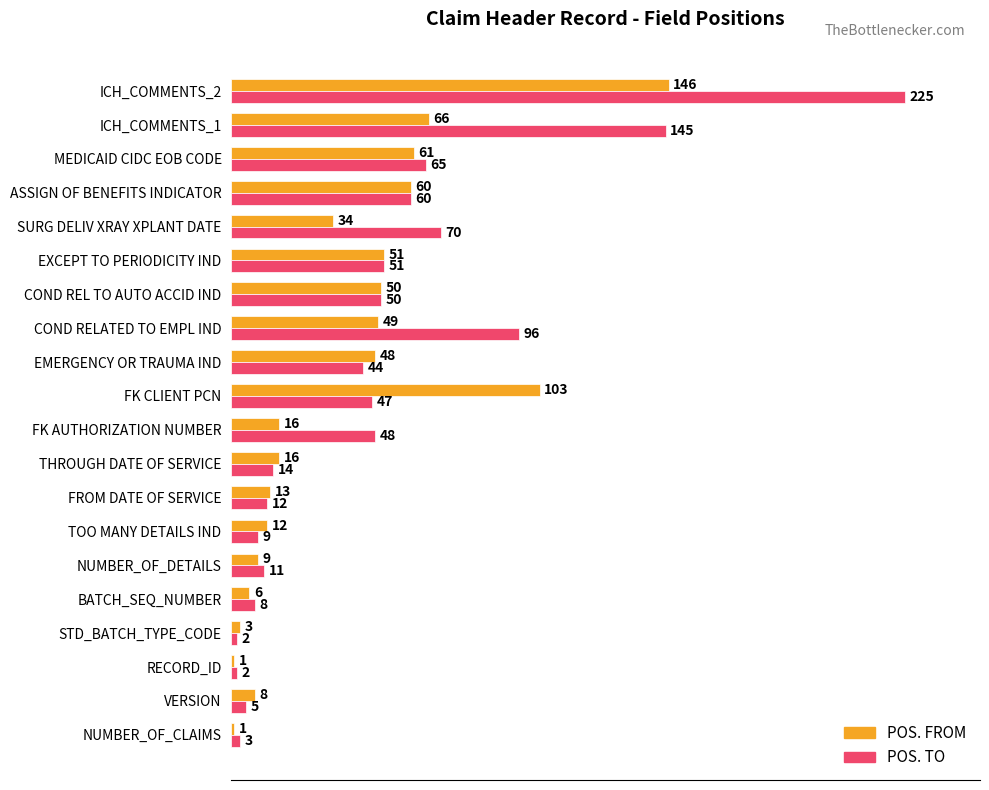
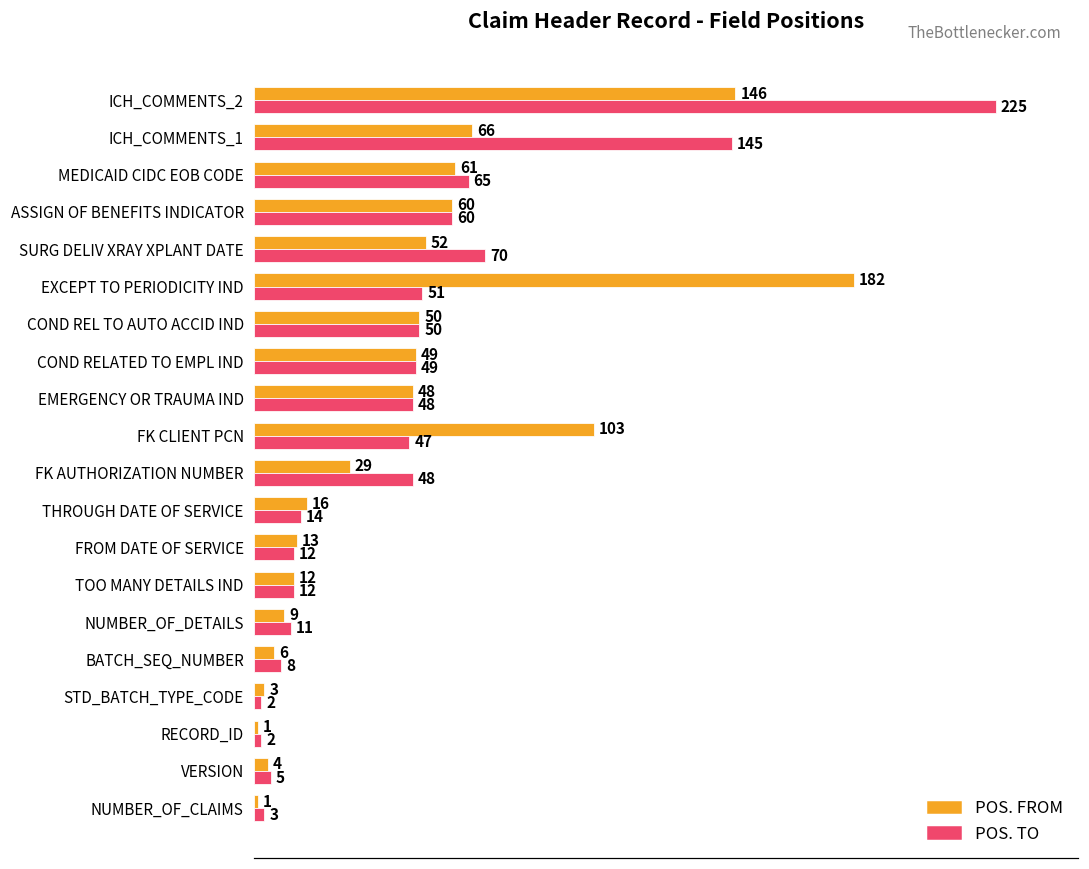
  {
    "POS. FROM": {
      "ICH_COMMENTS_2": 146,
      "ICH_COMMENTS_1": 66,
      "MEDICAID CIDC EOB CODE": 61,
-     "SURG DELIV XRAY XPLANT DATE": 34,
-     "EXCEPT TO PERIODICITY IND": 51,
+     "SURG DELIV XRAY XPLANT DATE": 52,
+     "EXCEPT TO PERIODICITY IND": 182,
      "COND REL TO AUTO ACCID IND": 50,
      "FK CLIENT PCN": 103,
-     "FK AUTHORIZATION NUMBER": 16,
+     "FK AUTHORIZATION NUMBER": 29,
      "THROUGH DATE OF SERVICE": 16,
      "FROM DATE OF SERVICE": 13,
      "NUMBER_OF_DETAILS": 9,
      "BATCH_SEQ_NUMBER": 6,
      "STD_BATCH_TYPE_CODE": 3,
      "RECORD_ID": 1,
-     "VERSION": 8,
+     "VERSION": 4,
      "NUMBER_OF_CLAIMS": 1
    },
    "POS. TO": {
      "ICH_COMMENTS_2": 225,
      "ICH_COMMENTS_1": 145,
      "MEDICAID CIDC EOB CODE": 65,
      "SURG DELIV XRAY XPLANT DATE": 70,
      "EXCEPT TO PERIODICITY IND": 51,
      "COND REL TO AUTO ACCID IND": 50,
-     "COND RELATED TO EMPL IND": 96,
-     "EMERGENCY OR TRAUMA IND": 44,
+     "COND RELATED TO EMPL IND": 49,
+     "EMERGENCY OR TRAUMA IND": 48,
      "FK CLIENT PCN": 47,
      "FK AUTHORIZATION NUMBER": 48,
      "THROUGH DATE OF SERVICE": 14,
      "FROM DATE OF SERVICE": 12,
-     "TOO MANY DETAILS IND": 9,
+     "TOO MANY DETAILS IND": 12,
      "NUMBER_OF_DETAILS": 11,
      "BATCH_SEQ_NUMBER": 8,
      "STD_BATCH_TYPE_CODE": 2,
      "RECORD_ID": 2,
      "VERSION": 5,
      "NUMBER_OF_CLAIMS": 3
    }
  }
